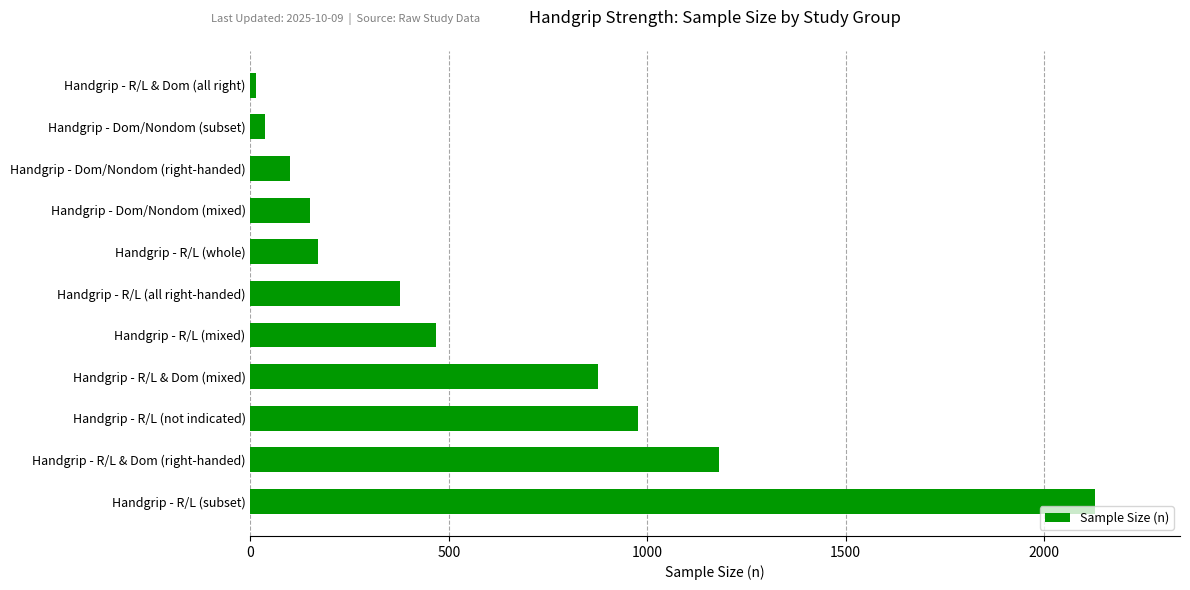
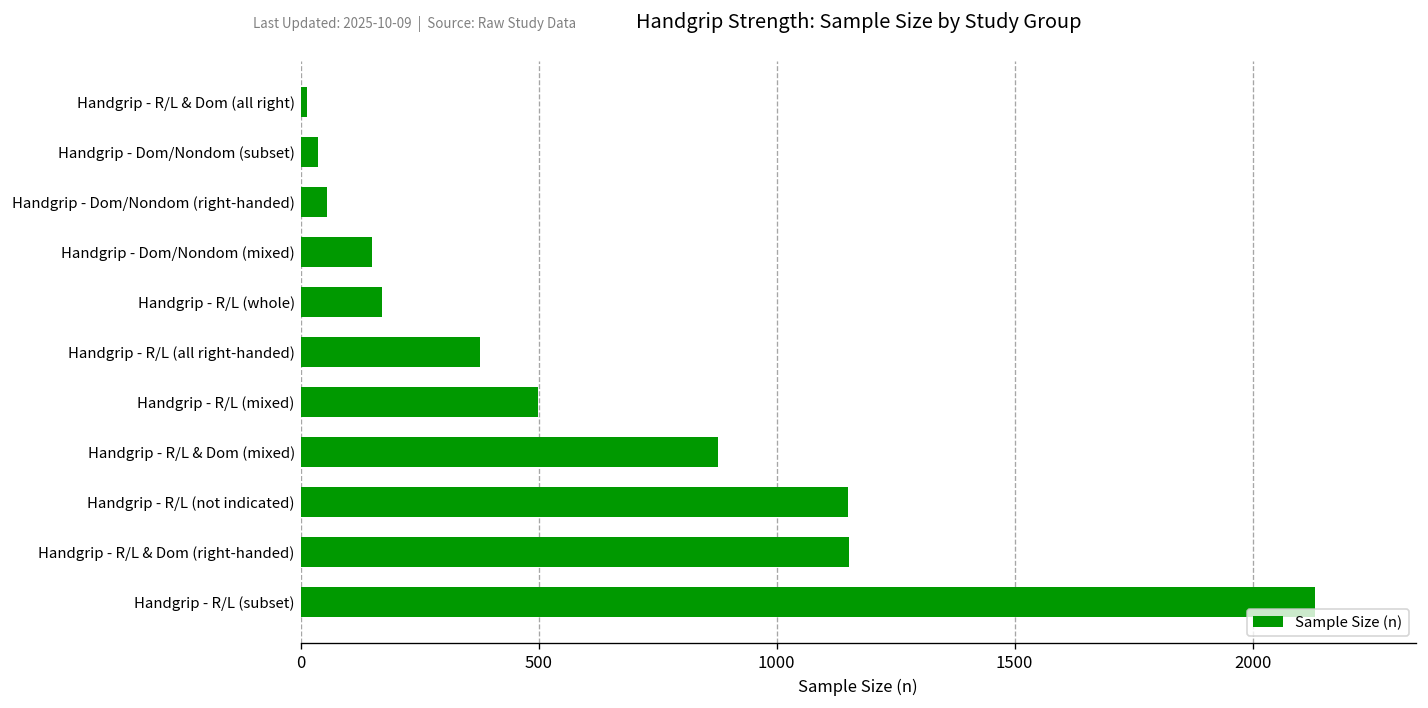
  {
    "Handgrip - R/L & Dom (all right)": 10,
    "Handgrip - Dom/Nondom (subset)": 40,
-   "Handgrip - Dom/Nondom (right-handed)": 100,
+   "Handgrip - Dom/Nondom (right-handed)": 60,
    "Handgrip - Dom/Nondom (mixed)": 150,
    "Handgrip - R/L (whole)": 170,
    "Handgrip - R/L (all right-handed)": 380,
-   "Handgrip - R/L (mixed)": 470,
+   "Handgrip - R/L (mixed)": 500,
    "Handgrip - R/L & Dom (mixed)": 880,
-   "Handgrip - R/L (not indicated)": 980,
-   "Handgrip - R/L & Dom (right-handed)": 1180,
+   "Handgrip - R/L (not indicated)": 1150,
+   "Handgrip - R/L & Dom (right-handed)": 1150,
    "Handgrip - R/L (subset)": 2130
  }
